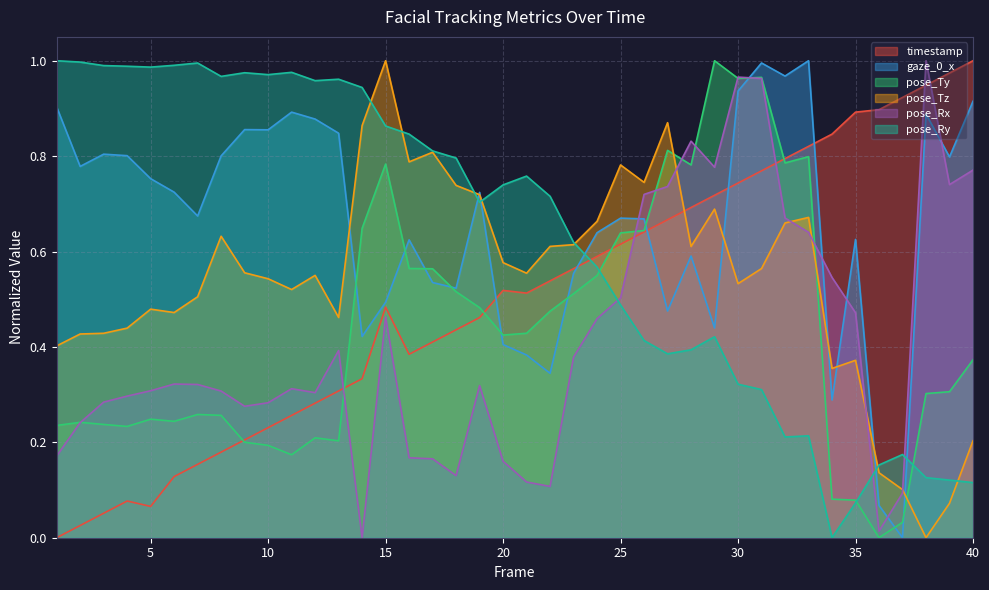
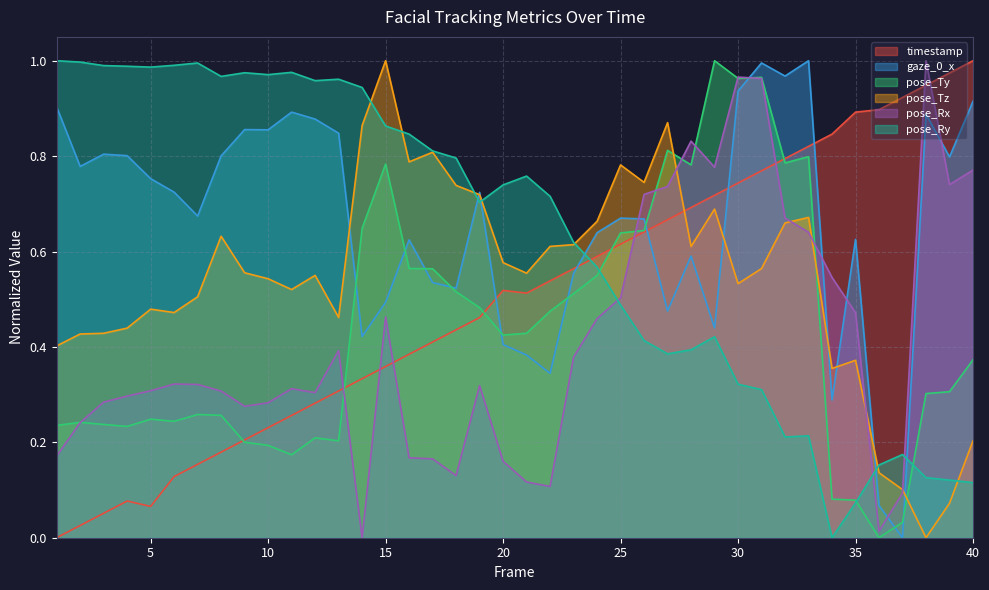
  {
    "timestamp": {
      "5": 0.07,
      "10": 0.23,
-     "15": 0.48,
+     "15": 0.36,
      "20": 0.52,
      "25": 0.62,
      "30": 0.74,
      "35": 0.89,
      "40": 1.00
    },
    "pose_Tz": {
      "5": 0.48,
      "10": 0.54,
      "15": 1.00,
      "20": 0.58,
      "25": 0.78,
      "30": 0.53,
      "35": 0.37,
      "40": 0.20
    },
    "pose_Rx": {
      "5": 0.31,
      "10": 0.28,
      "15": 0.46,
      "20": 0.16,
      "25": 0.50,
      "35": 0.47,
      "40": 0.77
    }
  }
